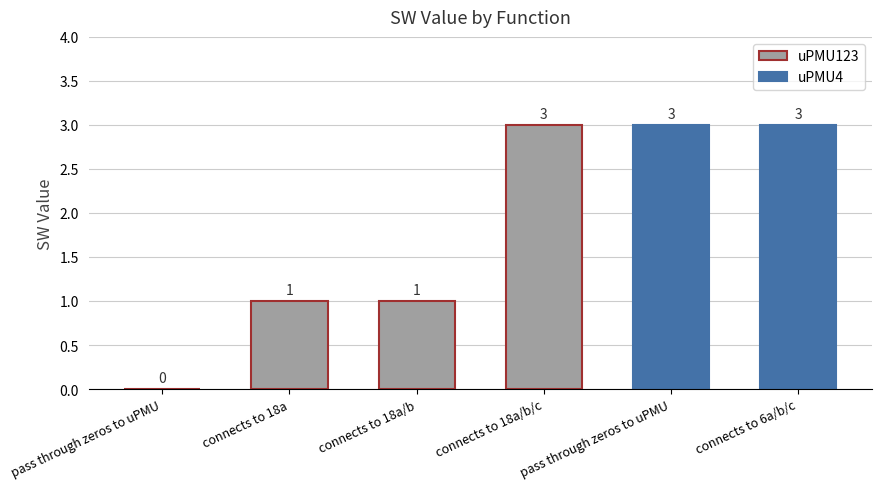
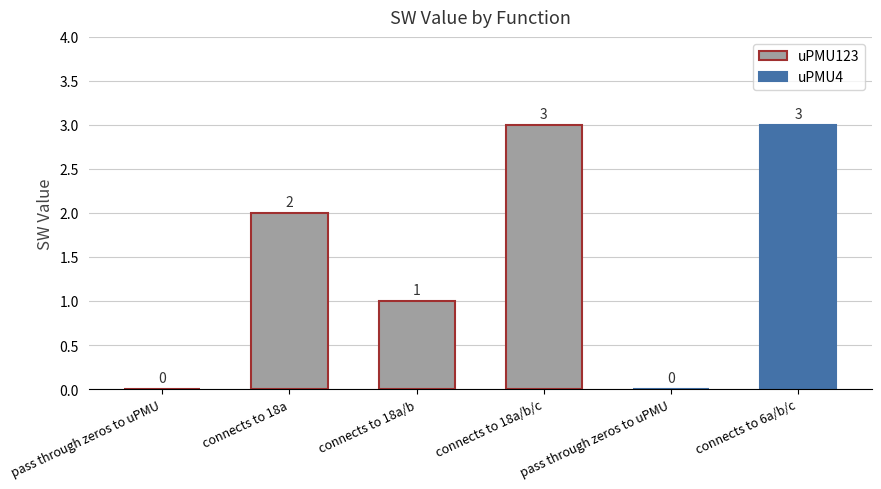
  {
    "uPMU123": {
      "pass through zeros to uPMU": 0,
-     "connects to 18a": 1,
+     "connects to 18a": 2,
      "connects to 18a/b": 1,
      "connects to 18a/b/c": 3
    },
    "uPMU4": {
-     "pass through zeros to uPMU": 3,
+     "pass through zeros to uPMU": 0,
      "connects to 6a/b/c": 3
    }
  }
